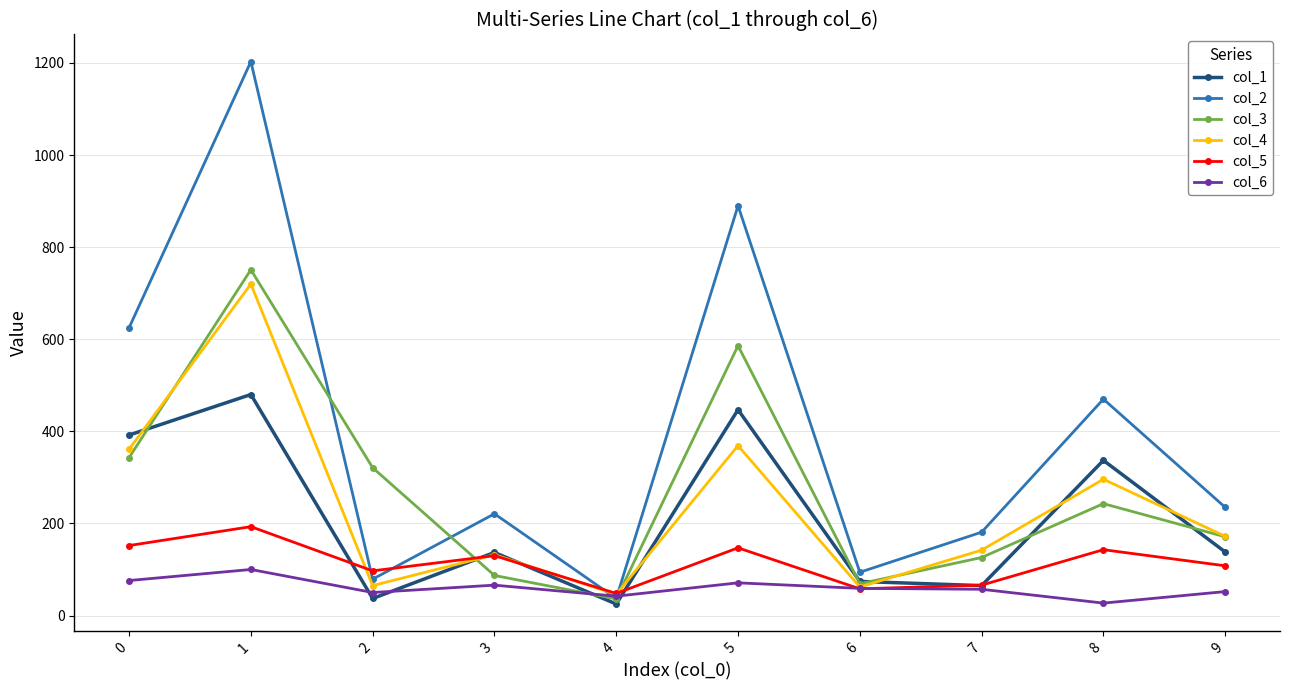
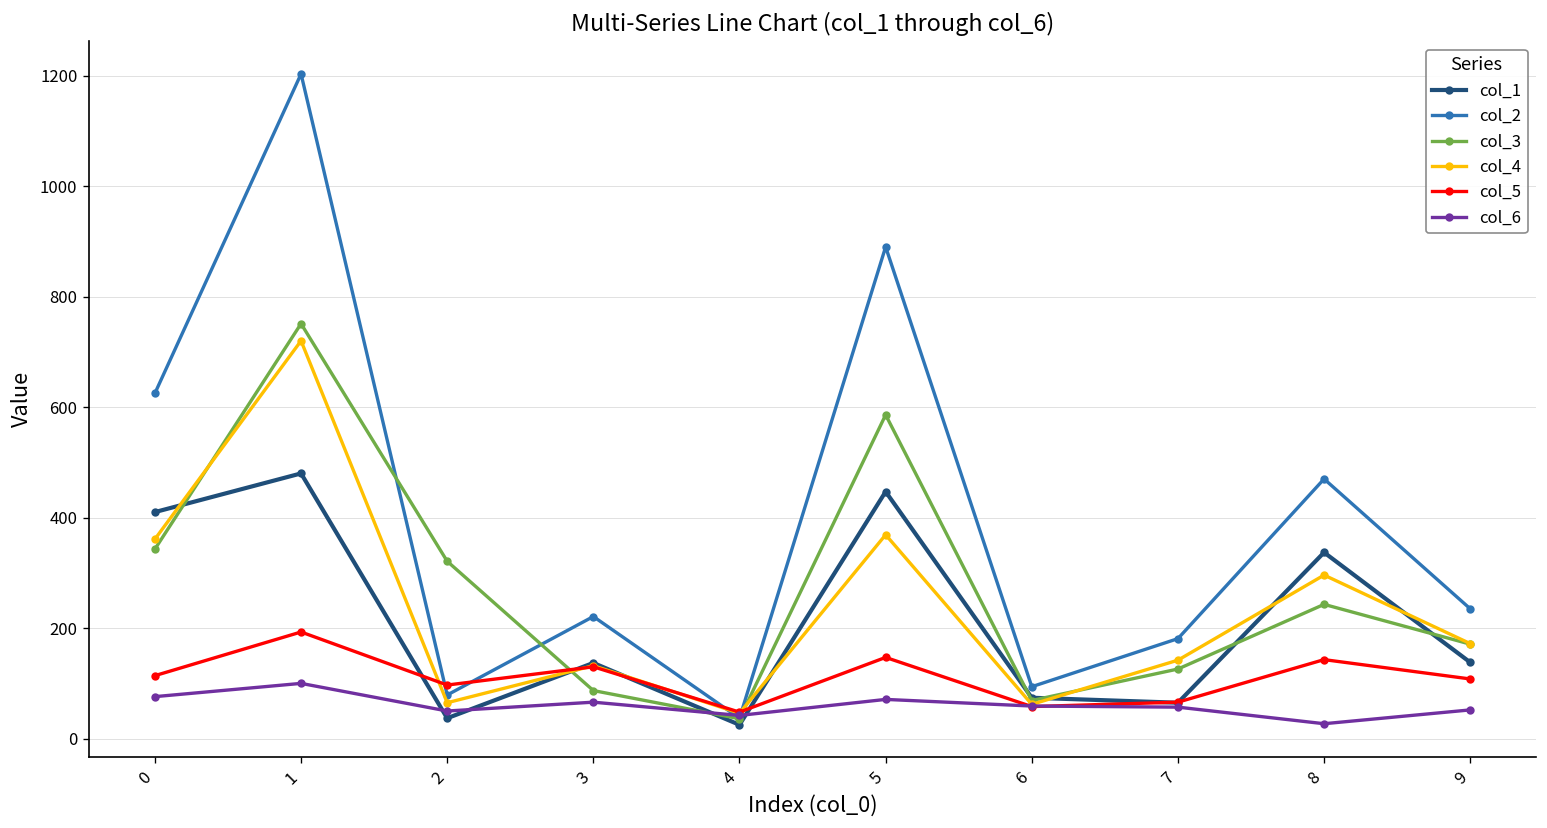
  {
    "col_1": {
-     "0": 390,
+     "0": 410,
      "1": 480,
      "2": 40,
      "4": 30,
      "5": 450,
      "8": 340,
      "9": 140
    },
    "col_2": {
      "0": 630,
      "1": 1200,
      "2": 80,
      "3": 220,
      "5": 890,
      "6": 90,
      "7": 180,
      "8": 470,
      "9": 240
    },
    "col_3": {
      "0": 340,
      "1": 750,
      "2": 320,
      "3": 90,
      "5": 590,
      "7": 130,
      "8": 240
    },
    "col_4": {
      "0": 360,
      "1": 720,
      "2": 70,
      "5": 370,
      "7": 140,
      "8": 300
    },
    "col_5": {
-     "0": 150,
+     "0": 110,
      "1": 190,
      "2": 100,
      "5": 150,
      "8": 140,
      "9": 110
    },
    "col_6": {
      "0": 80,
      "1": 100,
      "2": 50,
      "3": 70,
      "5": 70,
      "7": 60,
      "8": 30,
      "9": 50
    }
  }
